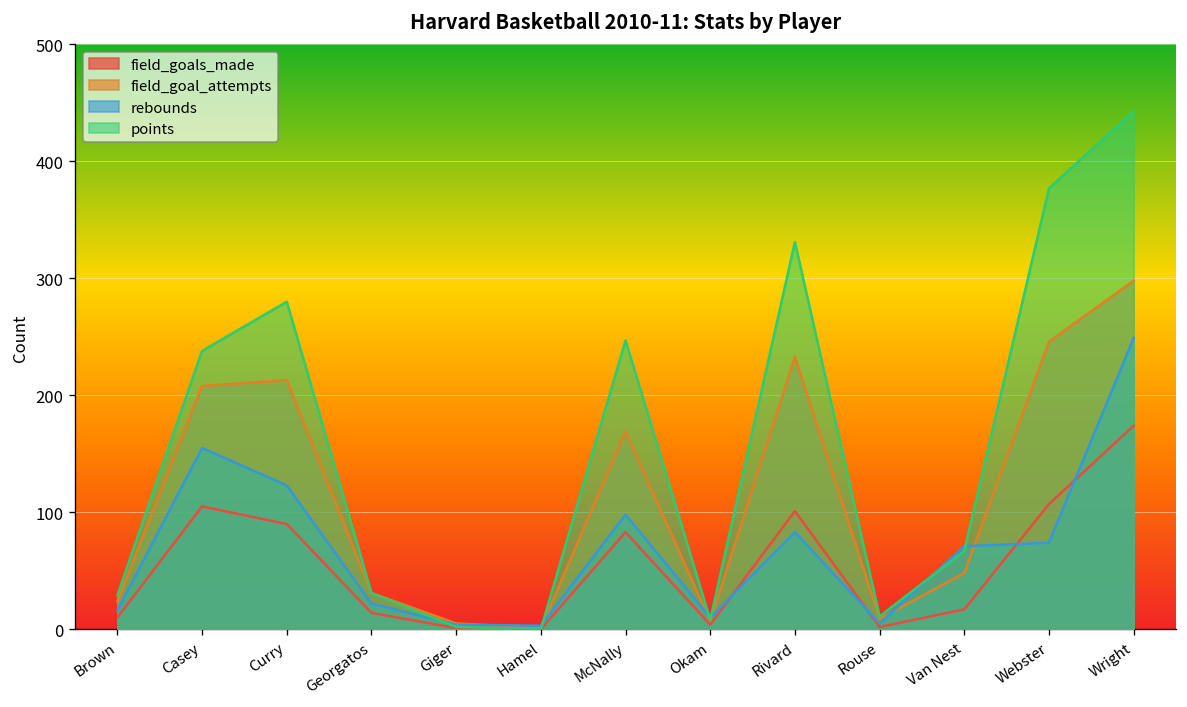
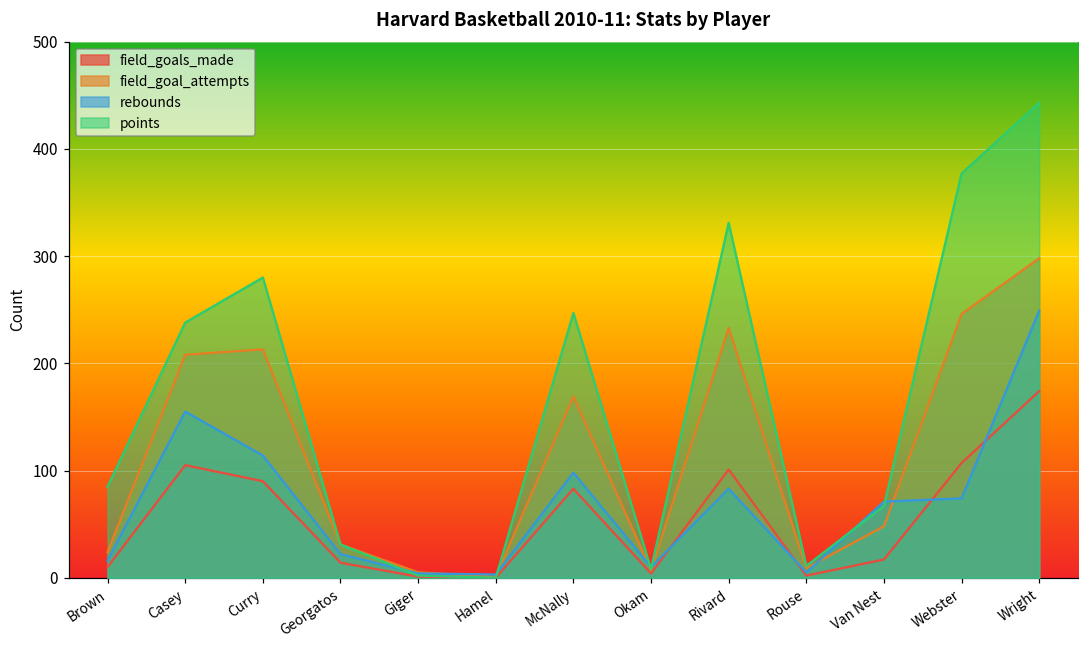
  {
    "rebounds": {
      "Brown": 20,
      "Casey": 160,
-     "Curry": 120,
+     "Curry": 110,
      "Georgatos": 20,
      "McNally": 100,
      "Rivard": 80,
      "Rouse": 10,
      "Van Nest": 70,
      "Webster": 70,
      "Wright": 250
    },
    "points": {
-     "Brown": 30,
+     "Brown": 90,
      "Casey": 240,
      "Curry": 280,
      "McNally": 250,
      "Rivard": 330,
      "Van Nest": 70,
      "Webster": 380,
      "Wright": 440
    }
  }
